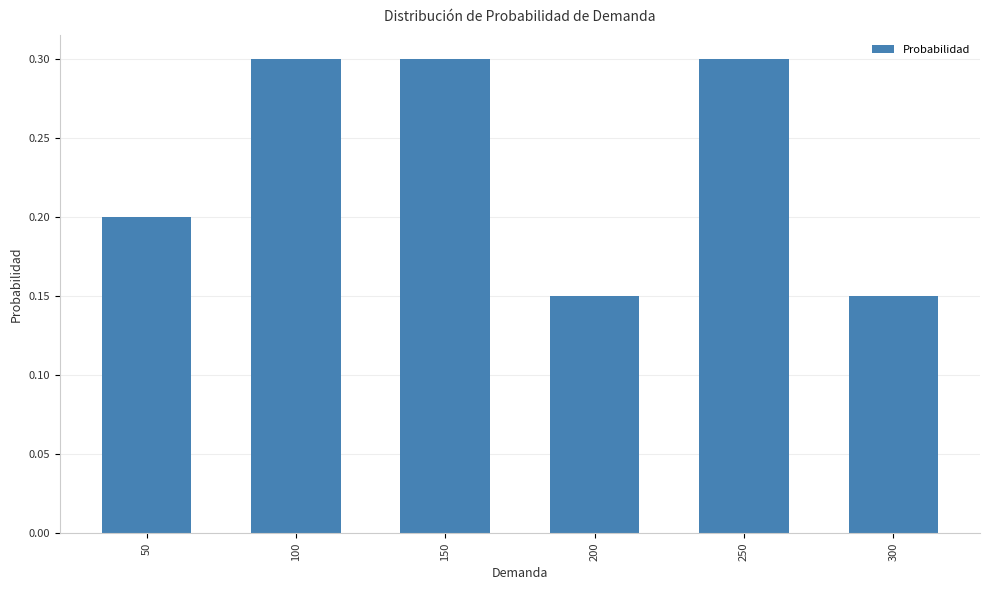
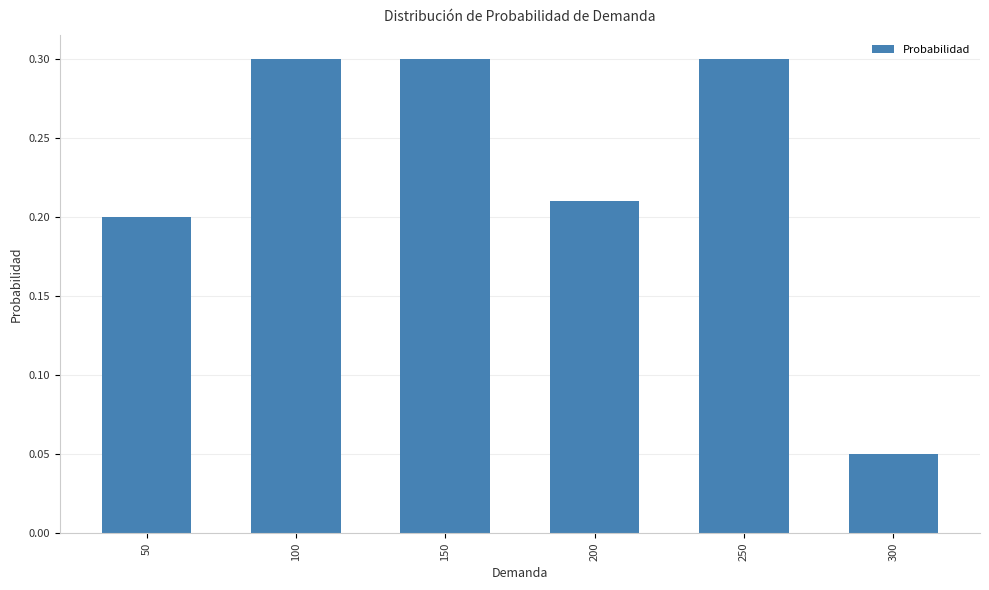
  {
    "50": 0.20,
    "100": 0.30,
    "150": 0.30,
-   "200": 0.15,
+   "200": 0.21,
    "250": 0.30,
-   "300": 0.15
+   "300": 0.05
  }
